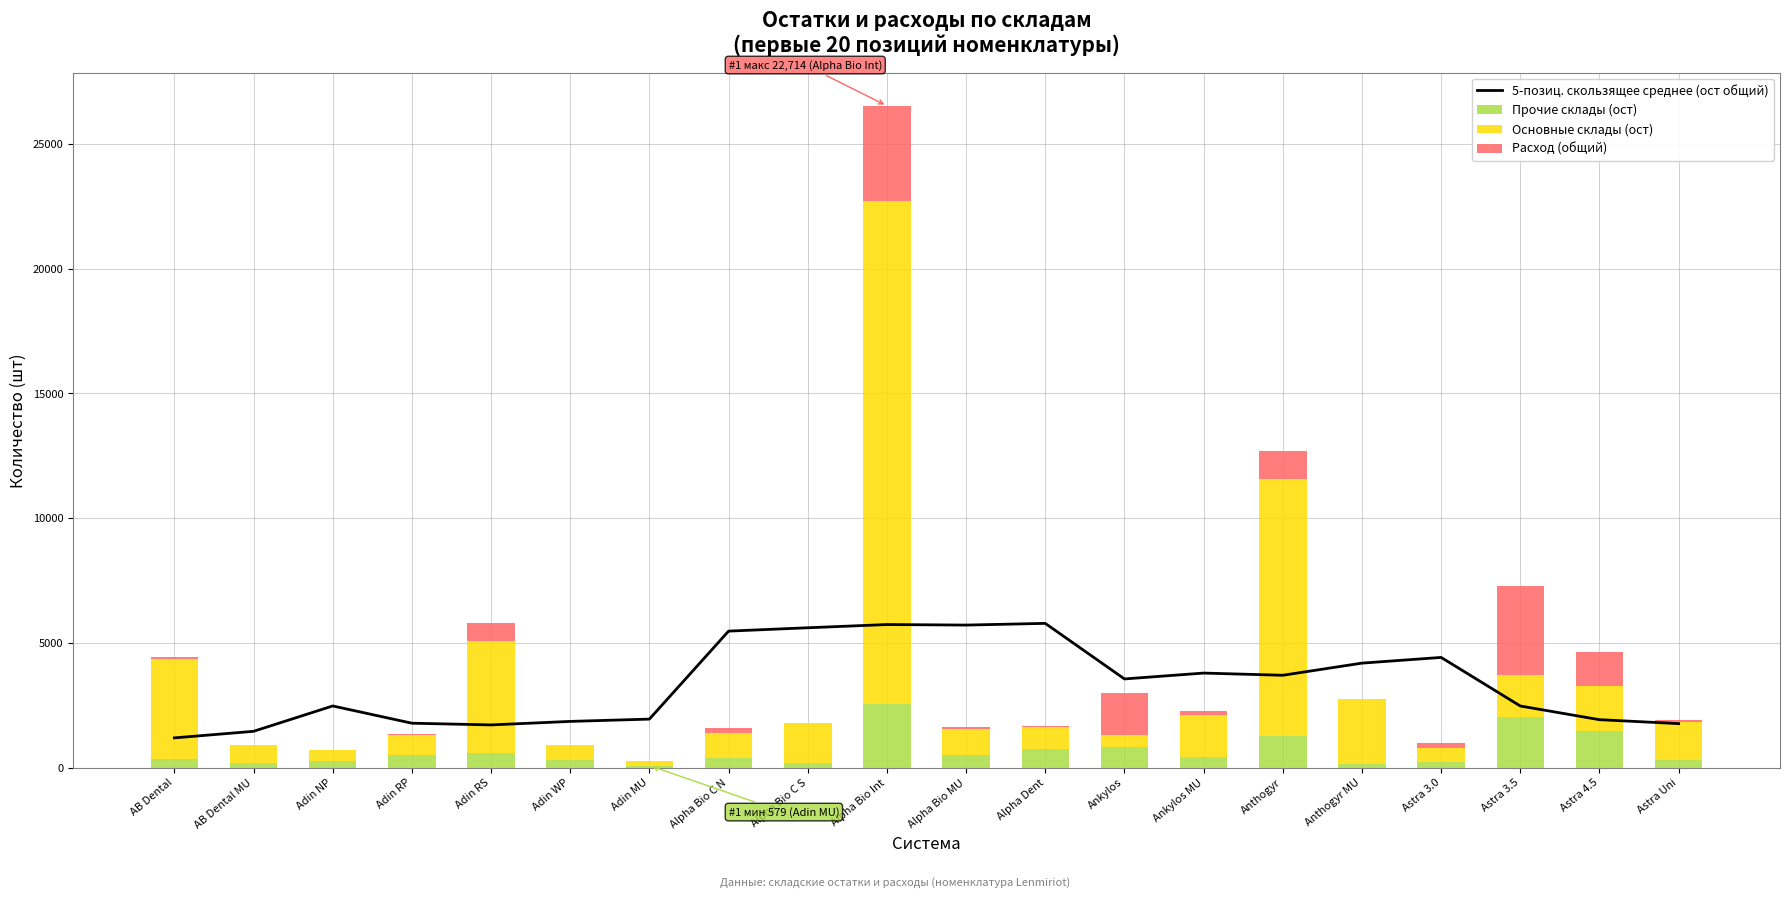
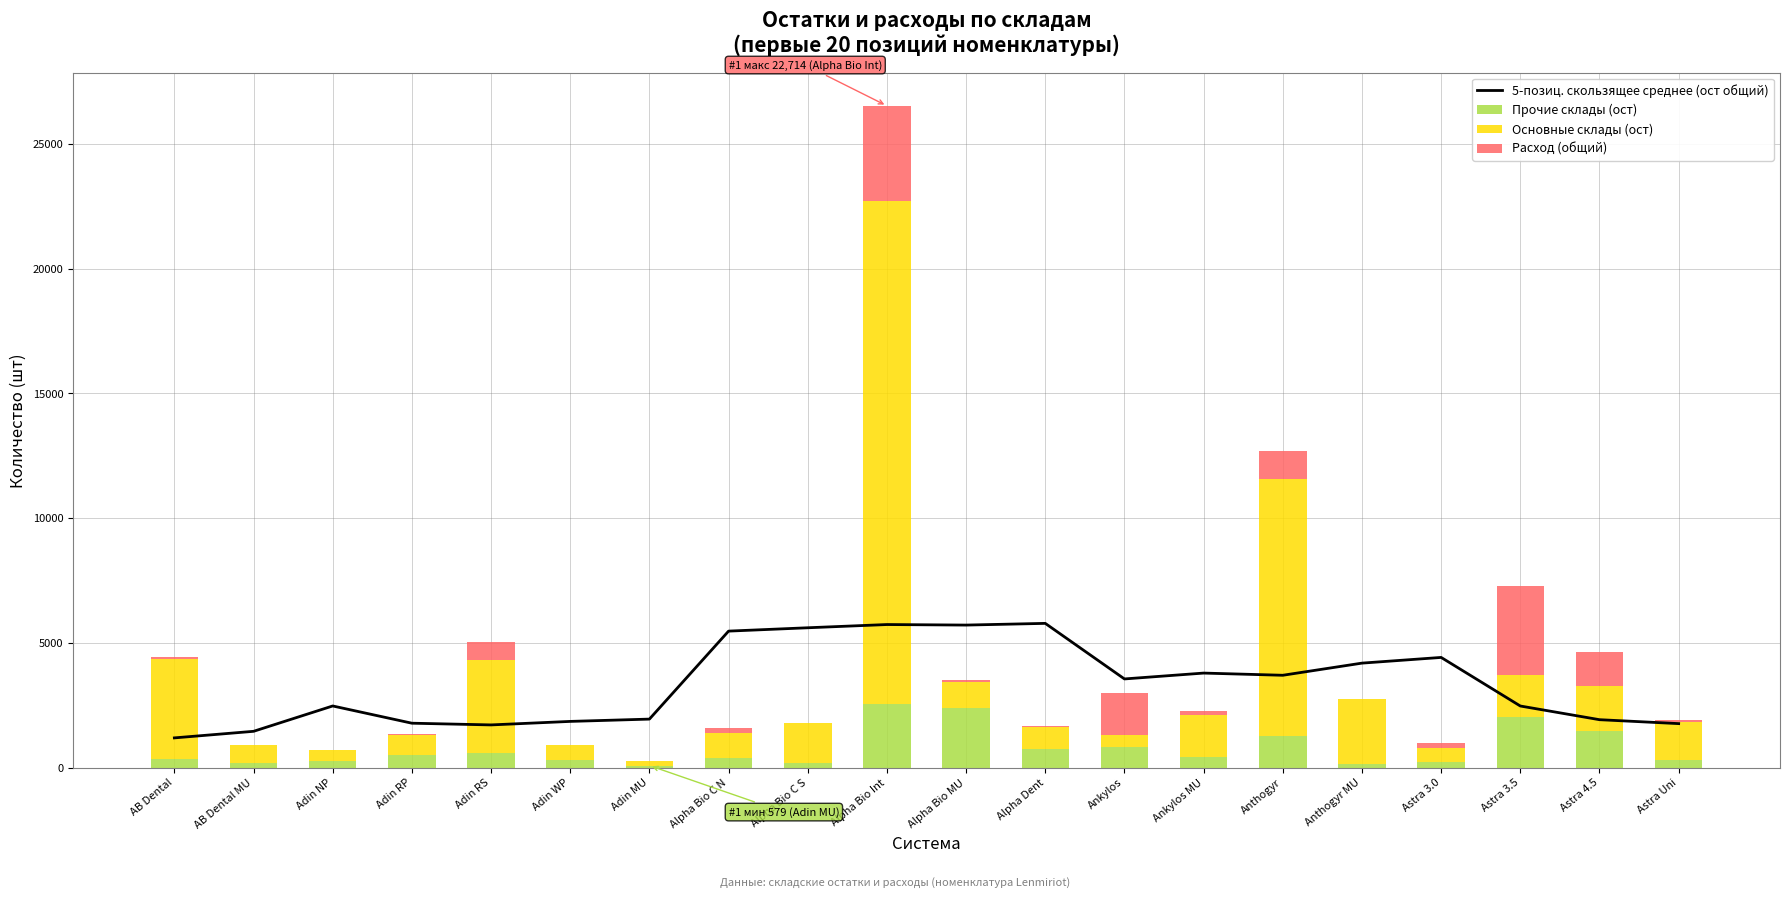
  {
    "Прочие склады (ост)": {
      "AB Dental": 400,
      "AB Dental MU": 200,
      "Adin NP": 300,
      "Adin RP": 500,
      "Adin RS": 600,
      "Adin WP": 300,
      "Alpha Bio C N": 400,
      "Alpha Bio Int": 2500,
-     "Alpha Bio MU": 500,
+     "Alpha Bio MU": 2400,
      "Alpha Dent": 800,
      "Ankylos": 800,
      "Ankylos MU": 400,
      "Anthogyr": 1300,
      "Anthogyr MU": 100,
      "Astra 3.0": 200,
      "Astra 3.5": 2000,
      "Astra 4.5": 1500,
      "Astra Uni": 300
    },
    "5-позиц. скользящее среднее (ост общий)": {
      "AB Dental": 1200,
      "AB Dental MU": 1500,
      "Adin NP": 2500,
      "Adin RP": 1800,
      "Adin RS": 1700,
      "Adin WP": 1900,
      "Adin MU": 1900,
      "Alpha Bio C N": 5500,
      "Alpha Bio C S": 5600,
      "Alpha Bio Int": 5700,
      "Alpha Bio MU": 5700,
      "Alpha Dent": 5800,
      "Ankylos": 3600,
      "Ankylos MU": 3800,
      "Anthogyr": 3700,
      "Anthogyr MU": 4200,
      "Astra 3.0": 4400,
      "Astra 3.5": 2500,
      "Astra 4.5": 1900,
      "Astra Uni": 1800
    },
    "Основные склады (ост)": {
      "AB Dental": 4000,
      "AB Dental MU": 700,
      "Adin NP": 500,
      "Adin RP": 800,
-     "Adin RS": 4500,
+     "Adin RS": 3700,
      "Adin WP": 600,
      "Adin MU": 200,
      "Alpha Bio C N": 1000,
      "Alpha Bio C S": 1600,
      "Alpha Bio Int": 20200,
      "Alpha Bio MU": 1100,
      "Alpha Dent": 900,
      "Ankylos": 500,
      "Ankylos MU": 1700,
      "Anthogyr": 10300,
      "Anthogyr MU": 2600,
      "Astra 3.0": 500,
      "Astra 3.5": 1700,
      "Astra 4.5": 1800,
      "Astra Uni": 1500
    },
    "Расход (общий)": {
      "Adin RS": 700,
      "Alpha Bio C N": 200,
      "Ankylos": 1700,
      "Ankylos MU": 200,
      "Anthogyr": 1100,
      "Astra 3.0": 200,
      "Astra 3.5": 3600,
      "Astra 4.5": 1400
    }
  }
